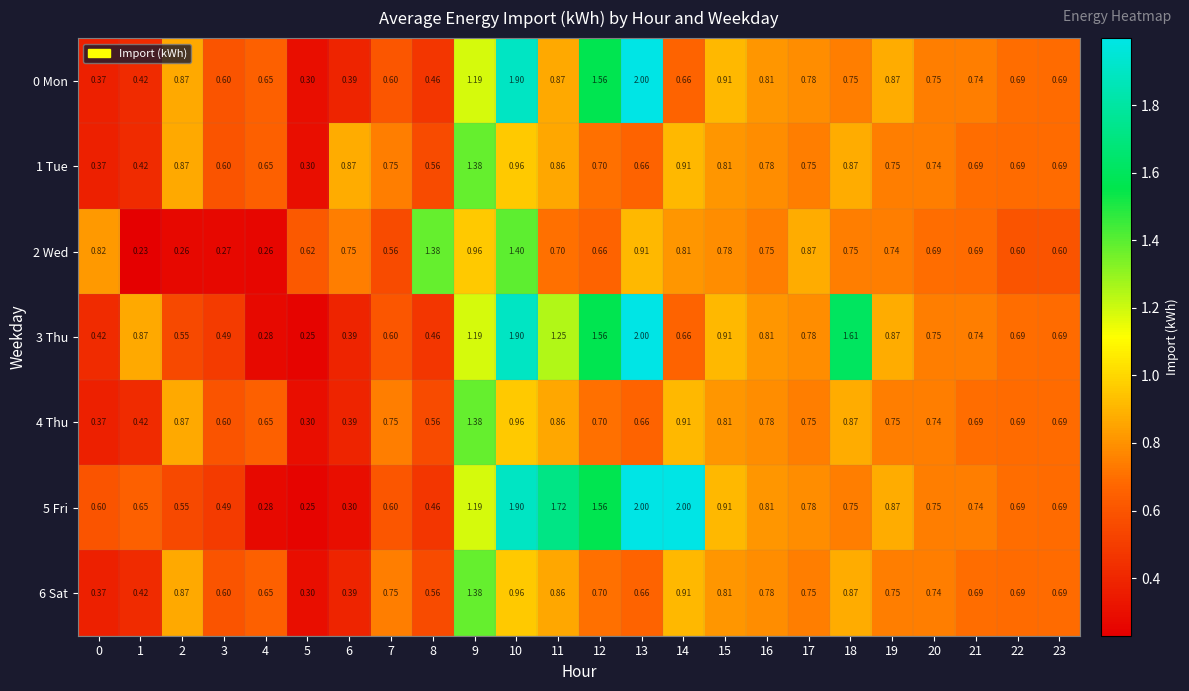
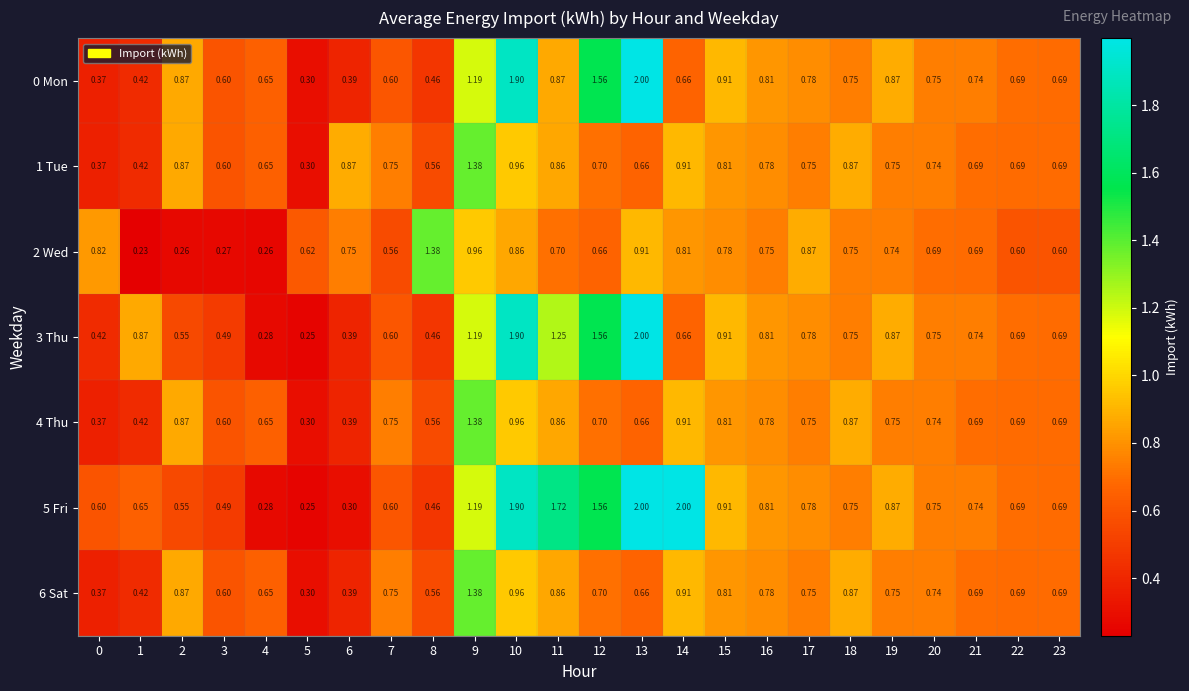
  {
    "0 Mon": {
      "0": 0.37,
      "1": 0.42,
      "2": 0.87,
      "3": 0.60,
      "4": 0.65,
      "5": 0.30,
      "6": 0.39,
      "7": 0.60,
      "8": 0.46,
      "9": 1.19,
      "10": 1.90,
      "11": 0.87,
      "12": 1.56,
      "13": 2.00,
      "14": 0.66,
      "15": 0.91,
      "16": 0.81,
      "17": 0.78,
      "18": 0.75,
      "19": 0.87,
      "20": 0.75,
      "21": 0.74,
      "22": 0.69,
      "23": 0.69
    },
    "1 Tue": {
      "0": 0.37,
      "1": 0.42,
      "2": 0.87,
      "3": 0.60,
      "4": 0.65,
      "5": 0.30,
      "6": 0.87,
      "7": 0.75,
      "8": 0.56,
      "9": 1.38,
      "10": 0.96,
      "11": 0.86,
      "12": 0.70,
      "13": 0.66,
      "14": 0.91,
      "15": 0.81,
      "16": 0.78,
      "17": 0.75,
      "18": 0.87,
      "19": 0.75,
      "20": 0.74,
      "21": 0.69,
      "22": 0.69,
      "23": 0.69
    },
    "2 Wed": {
      "0": 0.82,
      "1": 0.23,
      "2": 0.26,
      "3": 0.27,
      "4": 0.26,
      "5": 0.62,
      "6": 0.75,
      "7": 0.56,
      "8": 1.38,
      "9": 0.96,
-     "10": 1.40,
+     "10": 0.86,
      "11": 0.70,
      "12": 0.66,
      "13": 0.91,
      "14": 0.81,
      "15": 0.78,
      "16": 0.75,
      "17": 0.87,
      "18": 0.75,
      "19": 0.74,
      "20": 0.69,
      "21": 0.69,
      "22": 0.60,
      "23": 0.60
    },
    "3 Thu": {
      "0": 0.42,
      "1": 0.87,
      "2": 0.55,
      "3": 0.49,
      "4": 0.28,
      "5": 0.25,
      "6": 0.39,
      "7": 0.60,
      "8": 0.46,
      "9": 1.19,
      "10": 1.90,
      "11": 1.25,
      "12": 1.56,
      "13": 2.00,
      "14": 0.66,
      "15": 0.91,
      "16": 0.81,
      "17": 0.78,
-     "18": 1.61,
+     "18": 0.75,
      "19": 0.87,
      "20": 0.75,
      "21": 0.74,
      "22": 0.69,
      "23": 0.69
    },
    "4 Thu": {
      "0": 0.37,
      "1": 0.42,
      "2": 0.87,
      "3": 0.60,
      "4": 0.65,
      "5": 0.30,
      "6": 0.39,
      "7": 0.75,
      "8": 0.56,
      "9": 1.38,
      "10": 0.96,
      "11": 0.86,
      "12": 0.70,
      "13": 0.66,
      "14": 0.91,
      "15": 0.81,
      "16": 0.78,
      "17": 0.75,
      "18": 0.87,
      "19": 0.75,
      "20": 0.74,
      "21": 0.69,
      "22": 0.69,
      "23": 0.69
    },
    "5 Fri": {
      "0": 0.60,
      "1": 0.65,
      "2": 0.55,
      "3": 0.49,
      "4": 0.28,
      "5": 0.25,
      "6": 0.30,
      "7": 0.60,
      "8": 0.46,
      "9": 1.19,
      "10": 1.90,
      "11": 1.72,
      "12": 1.56,
      "13": 2.00,
      "14": 2.00,
      "15": 0.91,
      "16": 0.81,
      "17": 0.78,
      "18": 0.75,
      "19": 0.87,
      "20": 0.75,
      "21": 0.74,
      "22": 0.69,
      "23": 0.69
    },
    "6 Sat": {
      "0": 0.37,
      "1": 0.42,
      "2": 0.87,
      "3": 0.60,
      "4": 0.65,
      "5": 0.30,
      "6": 0.39,
      "7": 0.75,
      "8": 0.56,
      "9": 1.38,
      "10": 0.96,
      "11": 0.86,
      "12": 0.70,
      "13": 0.66,
      "14": 0.91,
      "15": 0.81,
      "16": 0.78,
      "17": 0.75,
      "18": 0.87,
      "19": 0.75,
      "20": 0.74,
      "21": 0.69,
      "22": 0.69,
      "23": 0.69
    }
  }
